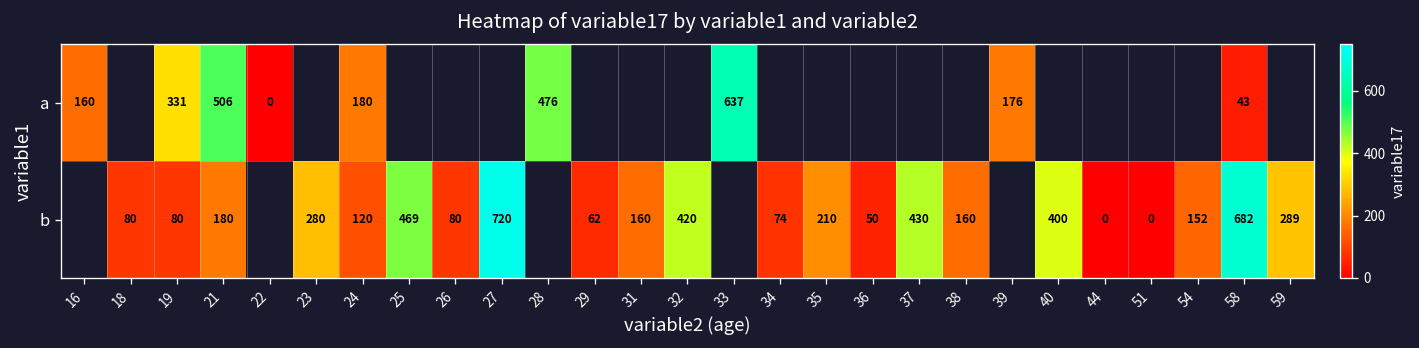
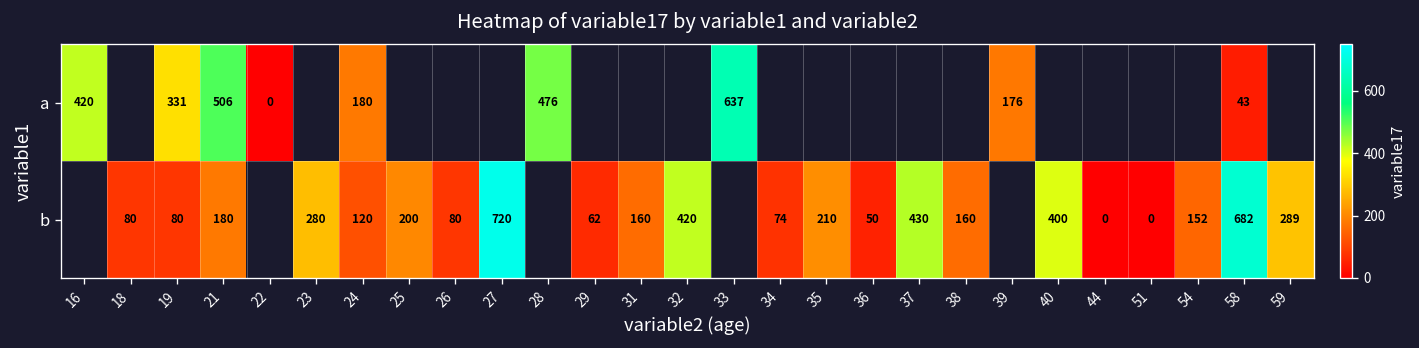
  {
    "a": {
-     "16": 160,
+     "16": 420,
      "19": 331,
      "21": 506,
      "22": 0,
      "24": 180,
      "28": 476,
      "33": 637,
      "39": 176,
      "58": 43
    },
    "b": {
      "18": 80,
      "19": 80,
      "21": 180,
      "23": 280,
      "24": 120,
-     "25": 469,
+     "25": 200,
      "26": 80,
      "27": 720,
      "29": 62,
      "31": 160,
      "32": 420,
      "34": 74,
      "35": 210,
      "36": 50,
      "37": 430,
      "38": 160,
      "40": 400,
      "44": 0,
      "51": 0,
      "54": 152,
      "58": 682,
      "59": 289
    }
  }
